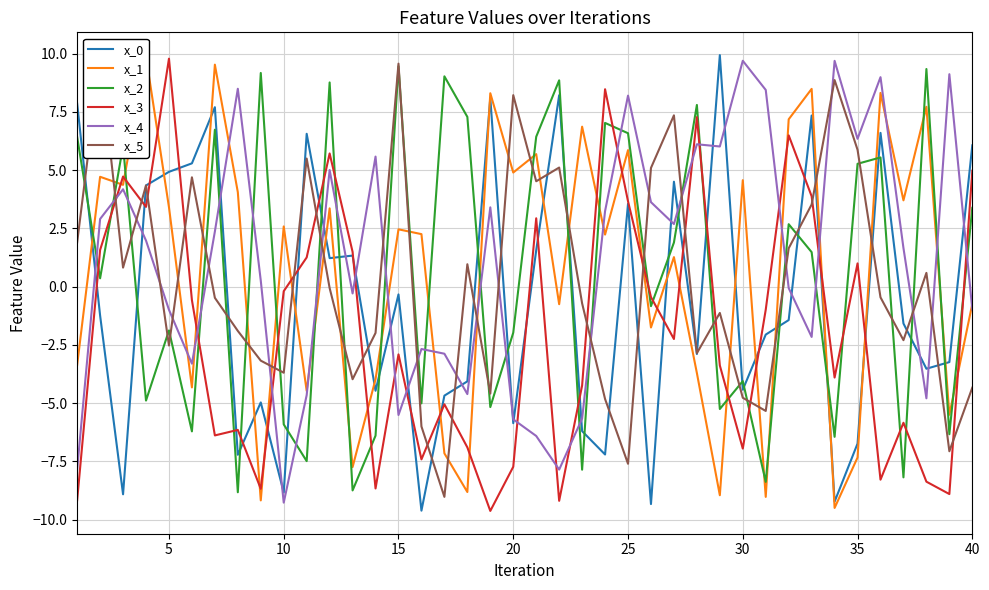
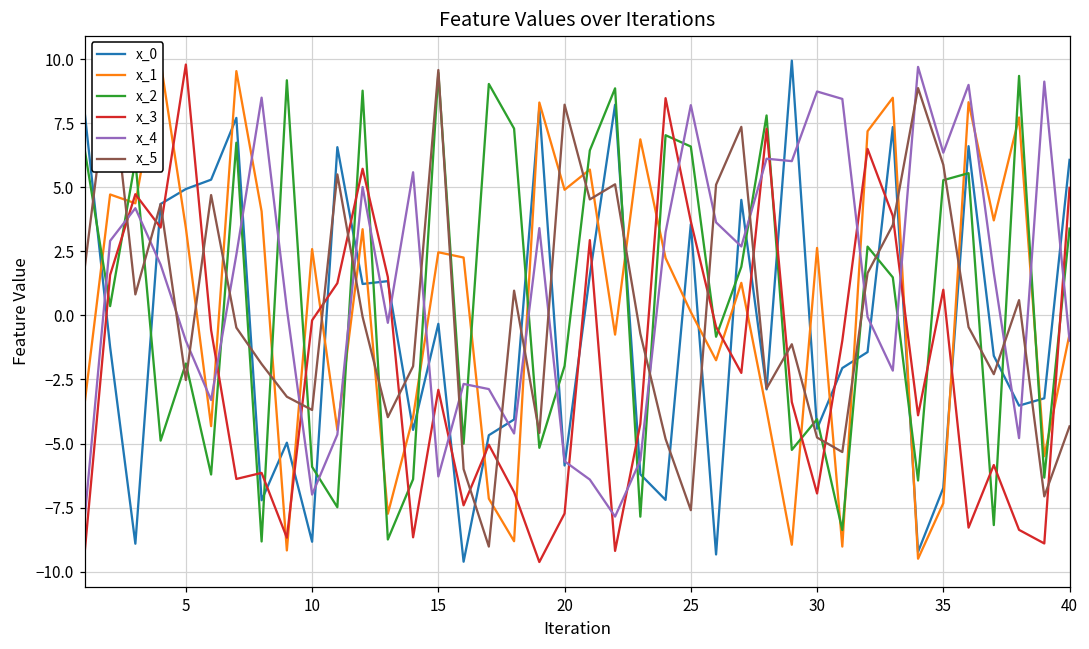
  {
    "x_0": {
      "5": 4.9,
      "10": -8.8,
      "15": -0.3,
      "20": -5.9,
      "30": -4.4,
      "35": -6.7,
      "40": 6.1
    },
    "x_1": {
      "5": 3.4,
      "10": 2.6,
      "15": 2.5,
      "20": 4.9,
-     "25": 5.9,
-     "30": 4.6,
+     "25": 0.1,
+     "30": 2.6,
      "35": -7.3,
      "40": -0.7
    },
    "x_2": {
      "5": -1.9,
      "10": -5.9,
      "15": 9.5,
      "20": -2.0,
      "25": 6.6,
      "30": -4.1,
      "35": 5.3,
      "40": 3.4
    },
    "x_3": {
      "5": 9.8,
      "10": -0.2,
      "15": -2.9,
      "20": -7.7,
      "30": -6.9,
      "35": 1.0,
      "40": 5.0
    },
    "x_4": {
      "5": -1.0,
-     "10": -9.3,
-     "15": -5.5,
+     "10": -7.0,
+     "15": -6.3,
      "20": -5.7,
      "25": 8.2,
-     "30": 9.7,
+     "30": 8.7,
      "35": 6.3,
      "40": -1.0
    },
    "x_5": {
      "5": -2.5,
      "10": -3.7,
      "15": 9.6,
      "20": 8.2,
      "25": -7.6,
      "30": -4.8,
      "35": 5.9,
      "40": -4.3
    }
  }
